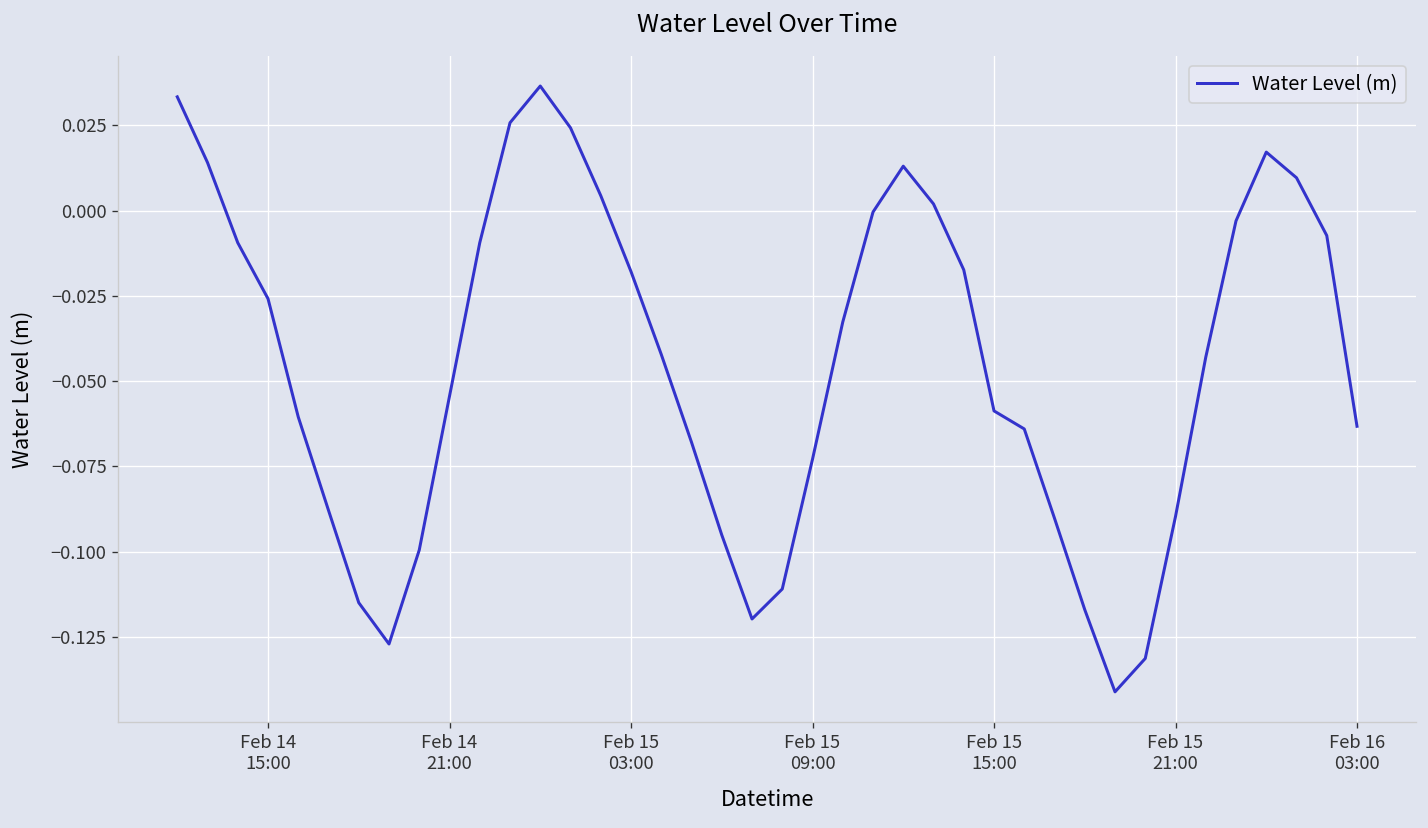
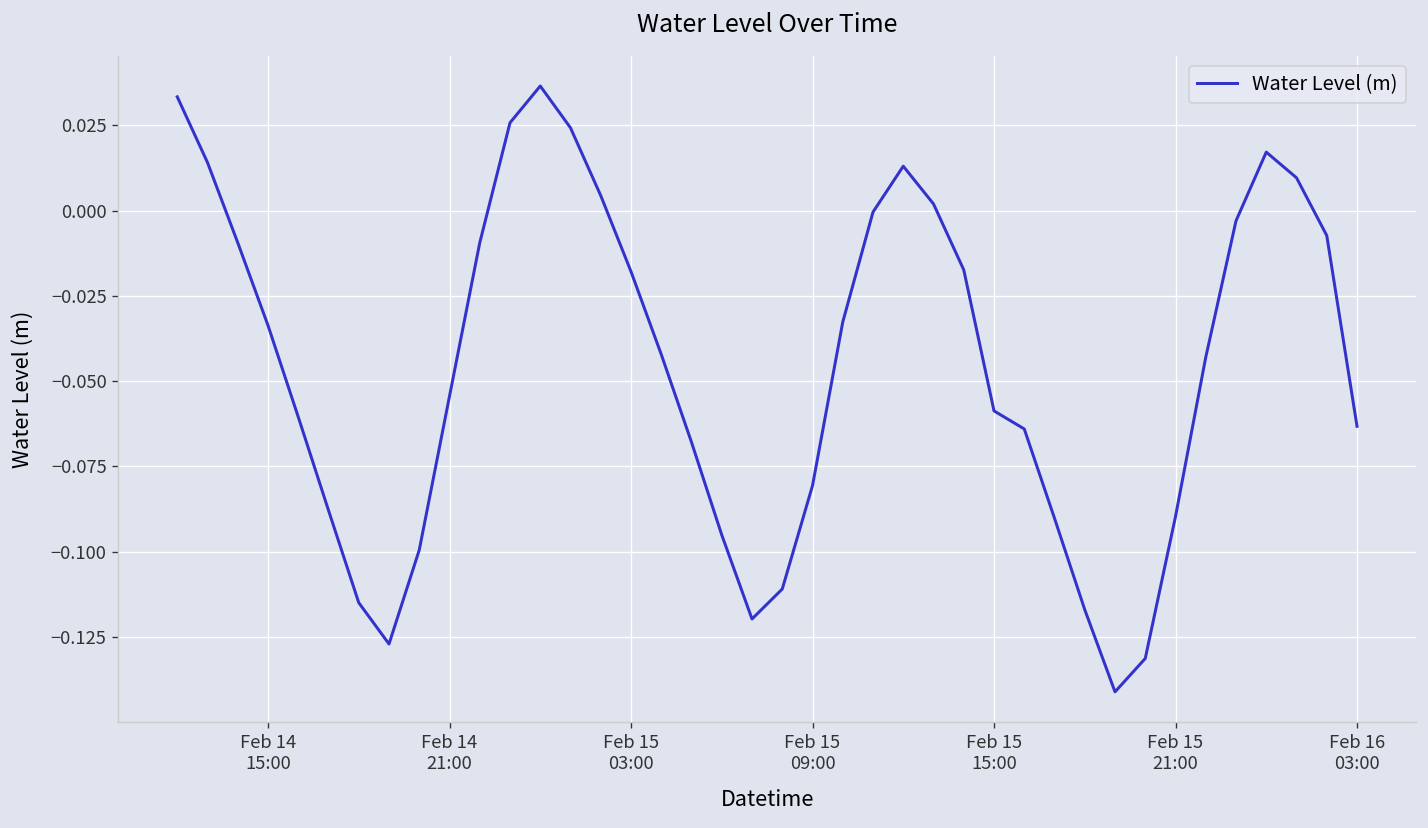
  {
-   "Feb 14 15:00": -0.026,
+   "Feb 14 15:00": -0.034,
    "Feb 14 21:00": -0.054,
    "Feb 15 03:00": -0.018,
-   "Feb 15 09:00": -0.073,
+   "Feb 15 09:00": -0.081,
    "Feb 15 15:00": -0.059,
    "Feb 15 21:00": -0.090,
    "Feb 16 03:00": -0.063
  }
